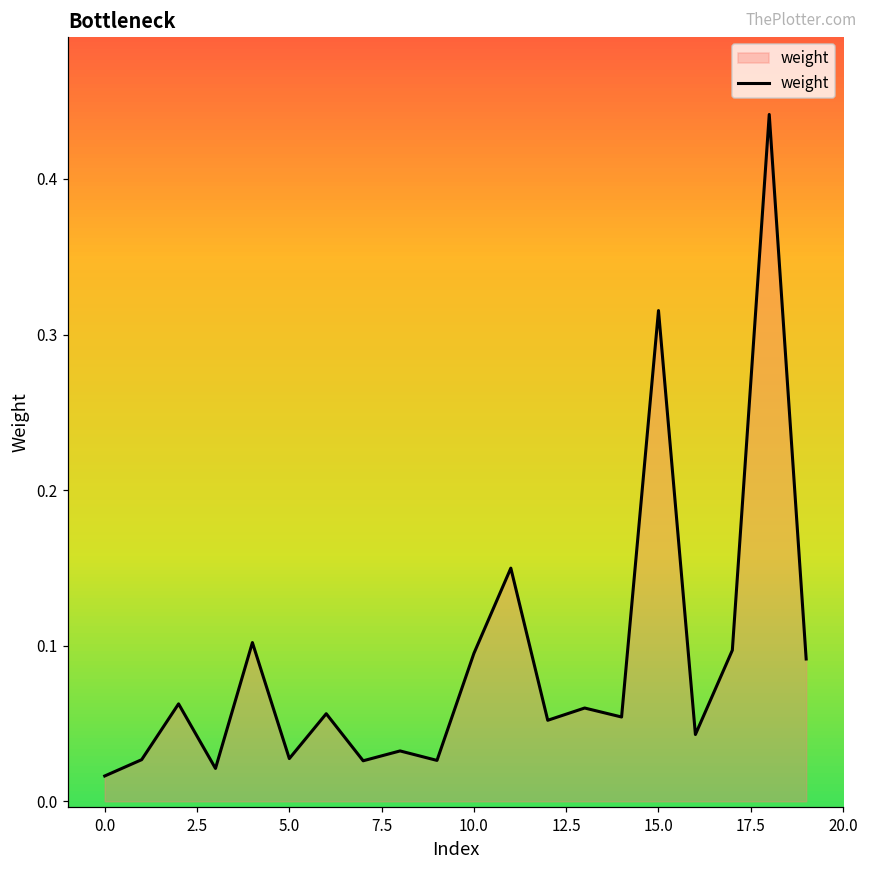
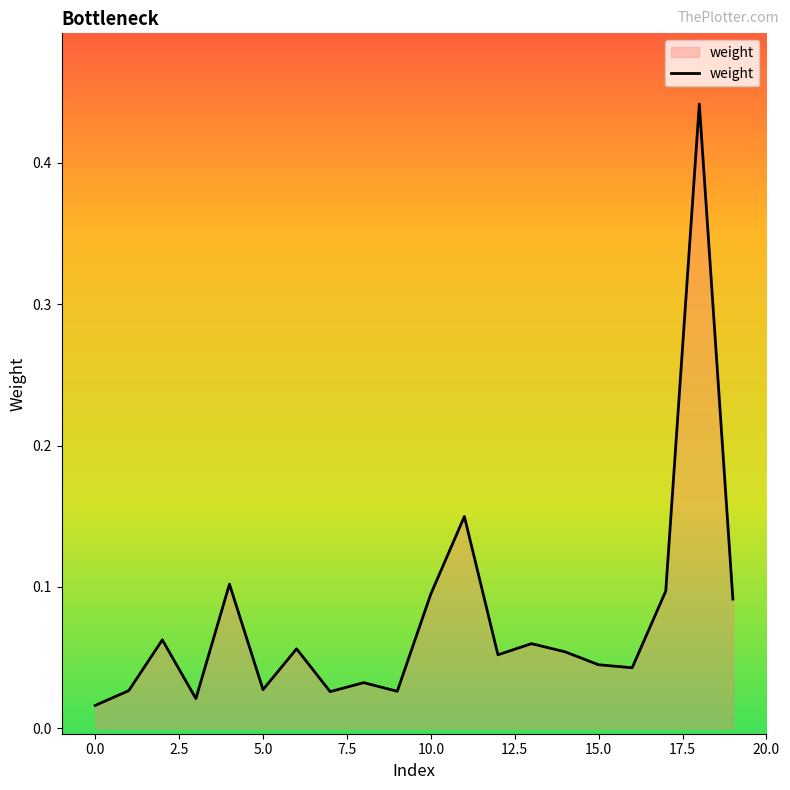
  {
    "0.0": 0.016,
    "5.0": 0.027,
    "10.0": 0.095,
-   "15.0": 0.315
+   "15.0": 0.045
  }
